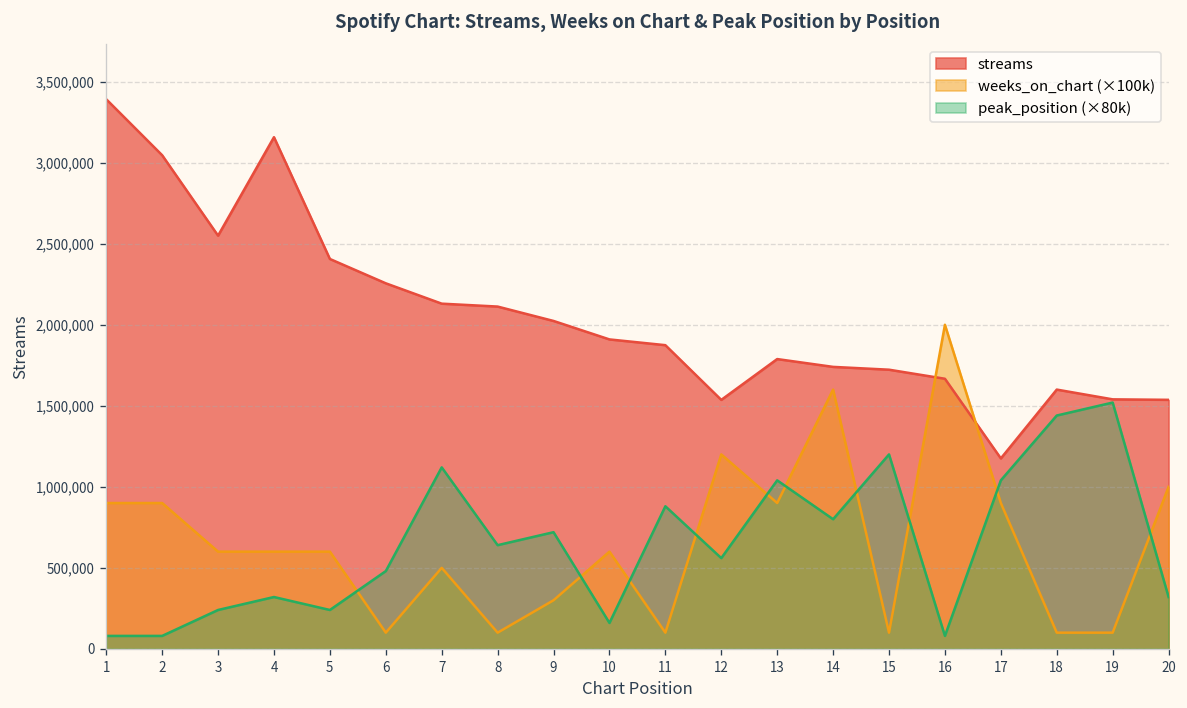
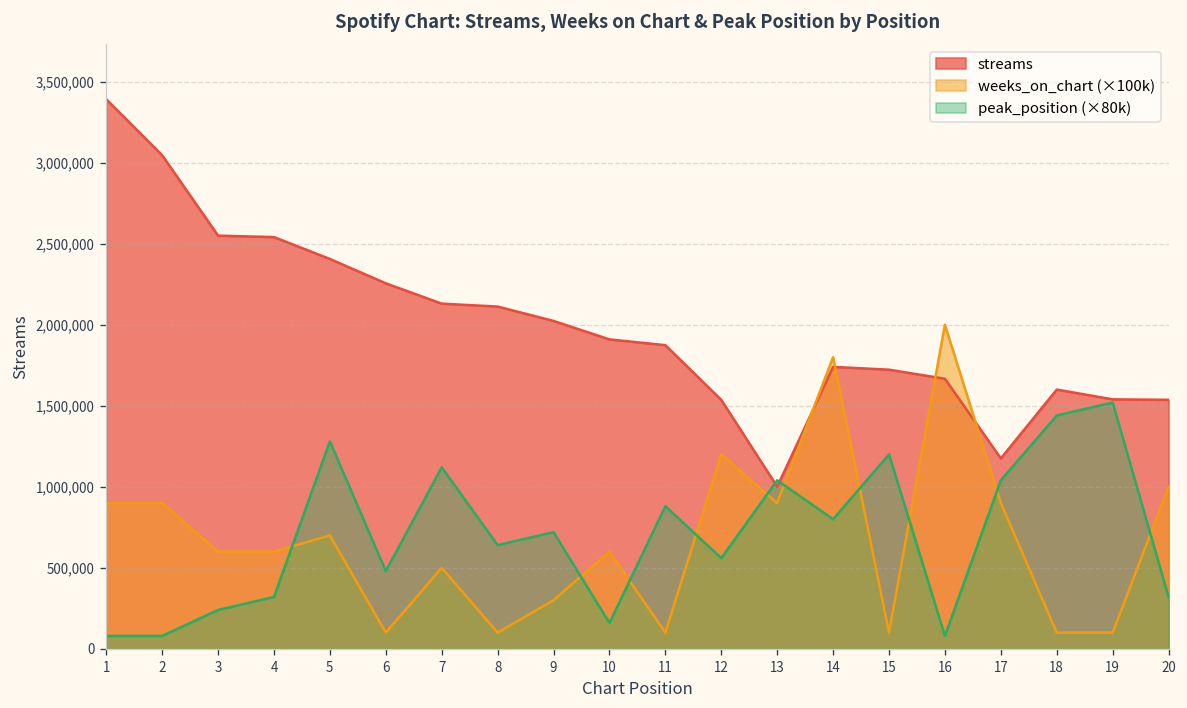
  {
    "streams": {
      "1": "3,390,000",
      "2": "3,050,000",
      "3": "2,550,000",
-     "4": "3,160,000",
+     "4": "2,540,000",
      "5": "2,410,000",
      "6": "2,260,000",
      "7": "2,130,000",
      "8": "2,110,000",
      "9": "2,020,000",
      "10": "1,910,000",
      "11": "1,870,000",
      "12": "1,540,000",
-     "13": "1,790,000",
+     "13": "1,000,000",
      "14": "1,740,000",
      "15": "1,720,000",
      "16": "1,670,000",
      "17": "1,180,000",
      "18": "1,600,000",
      "19": "1,540,000",
      "20": "1,540,000"
    },
    "weeks_on_chart (×100k)": {
      "1": "900,000",
      "2": "900,000",
      "3": "600,000",
      "4": "600,000",
-     "5": "600,000",
+     "5": "700,000",
      "6": "100,000",
      "7": "500,000",
      "8": "100,000",
      "9": "300,000",
      "10": "600,000",
      "11": "100,000",
      "12": "1,200,000",
      "13": "900,000",
-     "14": "1,600,000",
+     "14": "1,800,000",
      "15": "100,000",
      "16": "2,000,000",
      "17": "900,000",
      "18": "100,000",
      "19": "100,000",
      "20": "1,000,000"
    },
    "peak_position (×80k)": {
      "1": "80,000",
      "2": "80,000",
      "3": "240,000",
      "4": "320,000",
-     "5": "240,000",
+     "5": "1,280,000",
      "6": "480,000",
      "7": "1,120,000",
      "8": "640,000",
      "9": "720,000",
      "10": "160,000",
      "11": "880,000",
      "12": "560,000",
      "13": "1,040,000",
      "14": "800,000",
      "15": "1,200,000",
      "16": "80,000",
      "17": "1,040,000",
      "18": "1,440,000",
      "19": "1,520,000",
      "20": "320,000"
    }
  }
